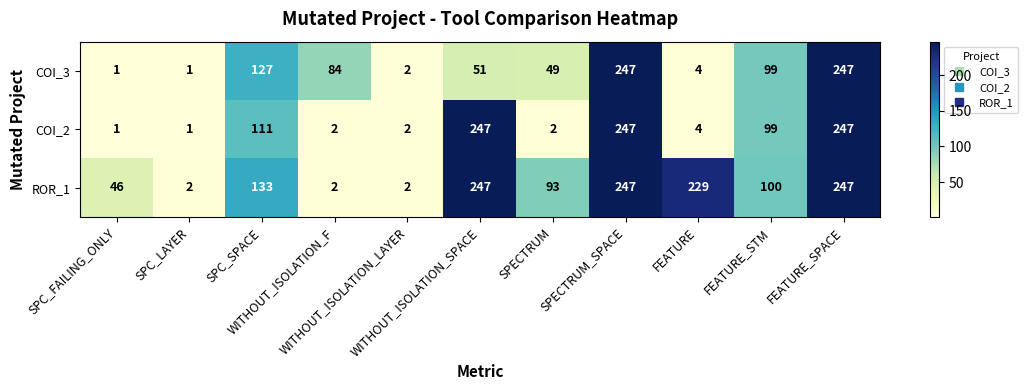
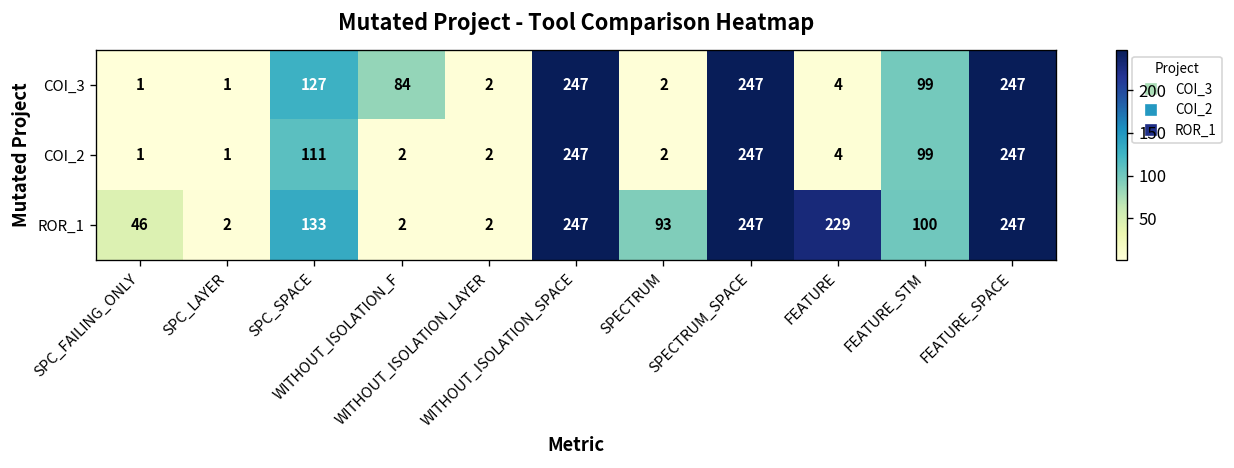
  {
    "COI_3": {
      "SPC_FAILING_ONLY": 1,
      "SPC_LAYER": 1,
      "SPC_SPACE": 127,
      "WITHOUT_ISOLATION_F": 84,
      "WITHOUT_ISOLATION_LAYER": 2,
-     "WITHOUT_ISOLATION_SPACE": 51,
-     "SPECTRUM": 49,
+     "WITHOUT_ISOLATION_SPACE": 247,
+     "SPECTRUM": 2,
      "SPECTRUM_SPACE": 247,
      "FEATURE": 4,
      "FEATURE_STM": 99,
      "FEATURE_SPACE": 247
    },
    "COI_2": {
      "SPC_FAILING_ONLY": 1,
      "SPC_LAYER": 1,
      "SPC_SPACE": 111,
      "WITHOUT_ISOLATION_F": 2,
      "WITHOUT_ISOLATION_LAYER": 2,
      "WITHOUT_ISOLATION_SPACE": 247,
      "SPECTRUM": 2,
      "SPECTRUM_SPACE": 247,
      "FEATURE": 4,
      "FEATURE_STM": 99,
      "FEATURE_SPACE": 247
    },
    "ROR_1": {
      "SPC_FAILING_ONLY": 46,
      "SPC_LAYER": 2,
      "SPC_SPACE": 133,
      "WITHOUT_ISOLATION_F": 2,
      "WITHOUT_ISOLATION_LAYER": 2,
      "WITHOUT_ISOLATION_SPACE": 247,
      "SPECTRUM": 93,
      "SPECTRUM_SPACE": 247,
      "FEATURE": 229,
      "FEATURE_STM": 100,
      "FEATURE_SPACE": 247
    }
  }
